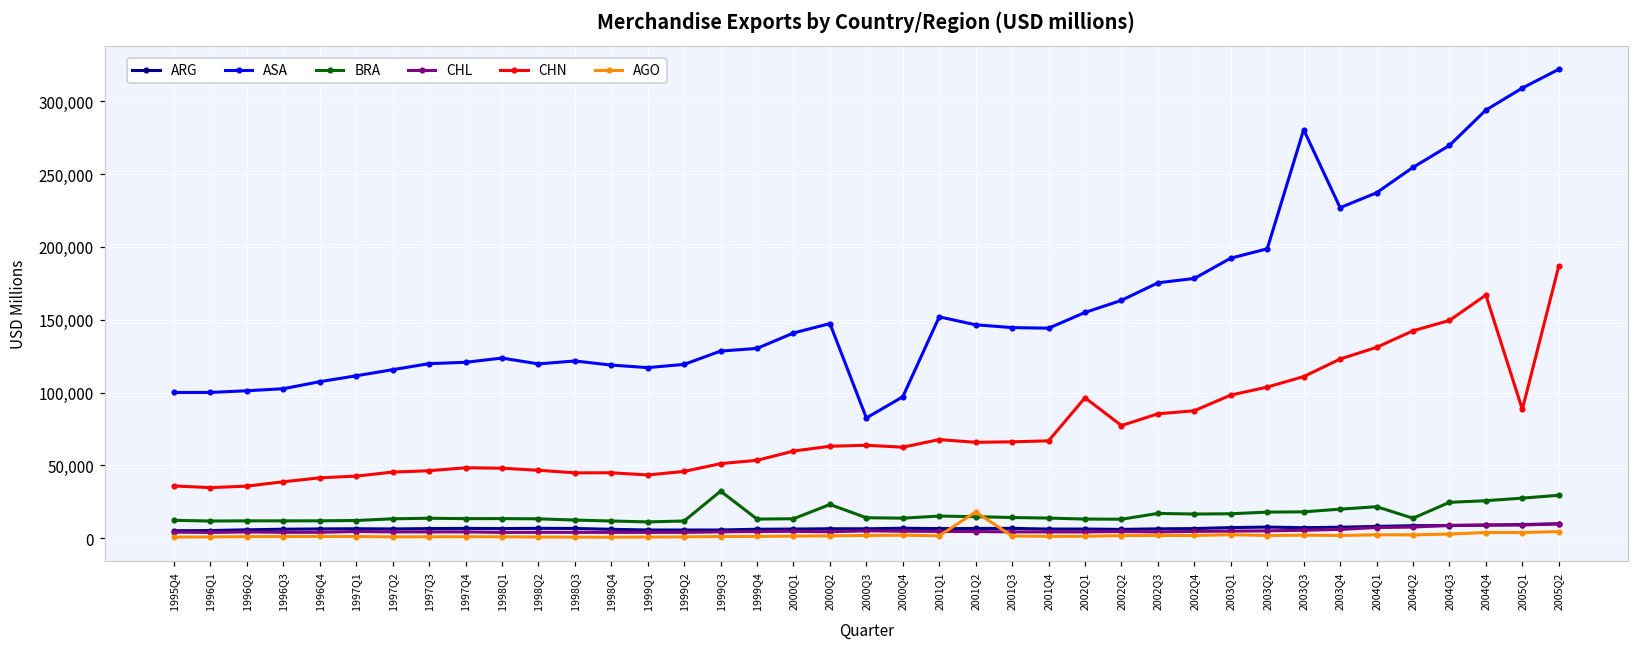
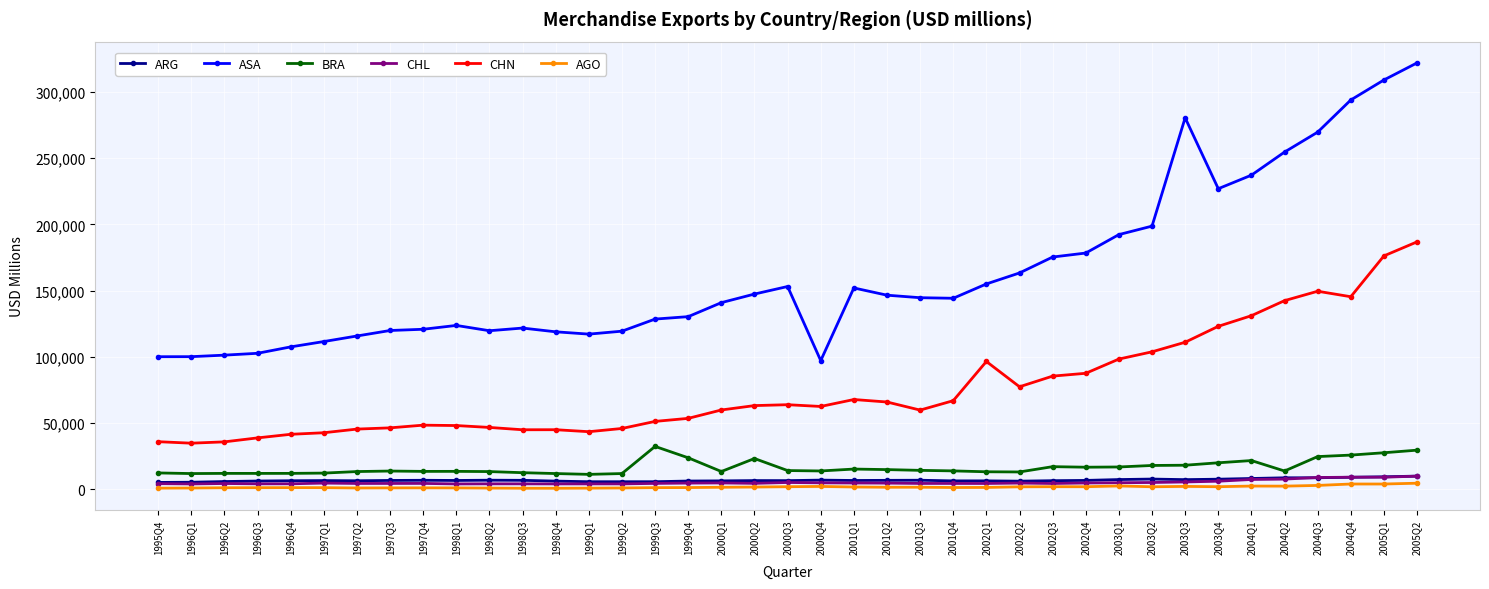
  {
    "ARG": {
      "1996Q3": "6,000",
      "1996Q4": "6,000",
      "1997Q2": "6,000",
      "1997Q3": "7,000",
      "1997Q4": "7,000",
      "1998Q1": "7,000",
      "1998Q2": "7,000",
      "1998Q3": "7,000",
      "1998Q4": "6,000",
      "2000Q2": "7,000",
      "2000Q4": "7,000",
      "2001Q2": "7,000",
      "2001Q3": "7,000",
      "2001Q4": "6,000",
      "2002Q1": "6,000",
      "2002Q3": "6,000",
      "2002Q4": "7,000",
      "2003Q1": "7,000",
      "2003Q2": "8,000"
    },
    "ASA": {
      "1995Q4": "100,000",
      "1996Q1": "100,000",
      "1996Q2": "101,000",
      "1996Q3": "103,000",
      "1996Q4": "107,000",
      "1997Q1": "112,000",
      "1997Q2": "116,000",
      "1997Q3": "120,000",
      "1997Q4": "121,000",
      "1998Q1": "124,000",
      "1998Q2": "120,000",
      "1998Q3": "122,000",
      "1998Q4": "119,000",
      "1999Q1": "117,000",
      "1999Q2": "119,000",
      "1999Q3": "128,000",
      "1999Q4": "130,000",
      "2000Q1": "141,000",
      "2000Q2": "147,000",
-     "2000Q3": "83,000",
+     "2000Q3": "153,000",
      "2000Q4": "97,000",
      "2001Q1": "152,000",
      "2001Q2": "147,000",
      "2001Q3": "145,000",
      "2001Q4": "144,000",
      "2002Q1": "155,000",
      "2002Q2": "163,000",
      "2002Q3": "175,000",
      "2002Q4": "178,000",
      "2003Q1": "192,000",
      "2003Q2": "199,000",
      "2003Q3": "280,000",
      "2003Q4": "227,000",
      "2004Q1": "237,000",
      "2004Q2": "255,000",
      "2004Q3": "270,000",
      "2004Q4": "294,000",
      "2005Q1": "309,000",
      "2005Q2": "322,000"
    },
    "BRA": {
      "1995Q4": "12,000",
      "1996Q1": "12,000",
      "1996Q2": "12,000",
      "1996Q3": "12,000",
      "1996Q4": "12,000",
      "1997Q1": "12,000",
      "1997Q2": "13,000",
      "1997Q3": "14,000",
      "1997Q4": "13,000",
      "1998Q1": "14,000",
      "1998Q2": "13,000",
      "1998Q3": "13,000",
      "1998Q4": "12,000",
      "1999Q1": "11,000",
      "1999Q2": "12,000",
      "1999Q3": "32,000",
-     "1999Q4": "13,000",
+     "1999Q4": "24,000",
      "2000Q1": "13,000",
      "2000Q2": "23,000",
      "2000Q3": "14,000",
      "2000Q4": "14,000",
      "2001Q1": "15,000",
      "2001Q2": "15,000",
      "2001Q3": "14,000",
      "2001Q4": "14,000",
      "2002Q1": "13,000",
      "2002Q2": "13,000",
      "2002Q3": "17,000",
      "2002Q4": "17,000",
      "2003Q1": "17,000",
      "2003Q2": "18,000",
      "2003Q3": "18,000",
      "2003Q4": "20,000",
      "2004Q1": "22,000",
      "2004Q2": "14,000",
      "2004Q3": "25,000",
      "2004Q4": "26,000",
      "2005Q1": "28,000",
      "2005Q2": "30,000"
    },
    "CHL": {
      "1996Q3": "4,000",
      "1996Q4": "4,000",
      "1997Q2": "4,000",
      "1997Q3": "4,000",
      "1997Q4": "4,000",
      "1998Q1": "4,000",
      "1998Q2": "4,000",
      "1998Q3": "4,000",
      "1998Q4": "4,000",
      "2000Q2": "4,000",
      "2000Q4": "5,000",
      "2001Q2": "5,000",
      "2001Q3": "4,000",
      "2001Q4": "4,000",
      "2002Q1": "4,000",
      "2002Q3": "4,000",
      "2002Q4": "5,000",
      "2003Q1": "5,000",
      "2003Q2": "5,000"
    },
    "CHN": {
      "1995Q4": "36,000",
      "1996Q1": "35,000",
      "1996Q2": "36,000",
      "1996Q3": "39,000",
      "1996Q4": "41,000",
      "1997Q1": "43,000",
      "1997Q2": "45,000",
      "1997Q3": "46,000",
      "1997Q4": "48,000",
      "1998Q1": "48,000",
      "1998Q2": "47,000",
      "1998Q3": "45,000",
      "1998Q4": "45,000",
      "1999Q1": "43,000",
      "1999Q2": "46,000",
      "1999Q3": "51,000",
      "1999Q4": "54,000",
      "2000Q1": "60,000",
      "2000Q2": "63,000",
      "2000Q3": "64,000",
      "2000Q4": "63,000",
      "2001Q1": "68,000",
      "2001Q2": "66,000",
-     "2001Q3": "66,000",
+     "2001Q3": "60,000",
      "2001Q4": "67,000",
      "2002Q1": "96,000",
      "2002Q2": "77,000",
      "2002Q3": "85,000",
      "2002Q4": "88,000",
      "2003Q1": "98,000",
      "2003Q2": "104,000",
      "2003Q3": "111,000",
      "2003Q4": "123,000",
      "2004Q1": "131,000",
      "2004Q2": "142,000",
      "2004Q3": "149,000",
-     "2004Q4": "167,000",
-     "2005Q1": "88,000",
+     "2004Q4": "145,000",
+     "2005Q1": "176,000",
      "2005Q2": "187,000"
    },
    "AGO": {
      "1995Q4": "1,000",
      "1996Q1": "1,000",
      "1996Q2": "1,000",
      "1996Q3": "1,000",
      "1996Q4": "1,000",
      "1997Q1": "1,000",
      "1997Q2": "1,000",
      "1997Q3": "1,000",
      "1997Q4": "1,000",
      "1998Q1": "1,000",
      "1998Q2": "1,000",
      "1998Q3": "1,000",
      "1998Q4": "1,000",
      "1999Q1": "1,000",
      "1999Q2": "1,000",
      "1999Q3": "1,000",
      "1999Q4": "1,000",
      "2000Q1": "2,000",
      "2000Q2": "2,000",
      "2000Q3": "2,000",
      "2000Q4": "2,000",
      "2001Q1": "2,000",
-     "2001Q2": "18,000",
+     "2001Q2": "2,000",
      "2001Q3": "2,000",
      "2001Q4": "1,000",
      "2002Q1": "1,000",
      "2002Q2": "2,000",
      "2002Q3": "2,000",
      "2002Q4": "2,000",
      "2003Q1": "3,000",
      "2003Q2": "2,000",
      "2003Q3": "2,000",
      "2003Q4": "2,000",
      "2004Q1": "2,000",
      "2004Q2": "2,000",
      "2004Q3": "3,000",
      "2004Q4": "4,000",
      "2005Q1": "4,000",
      "2005Q2": "5,000"
    }
  }
